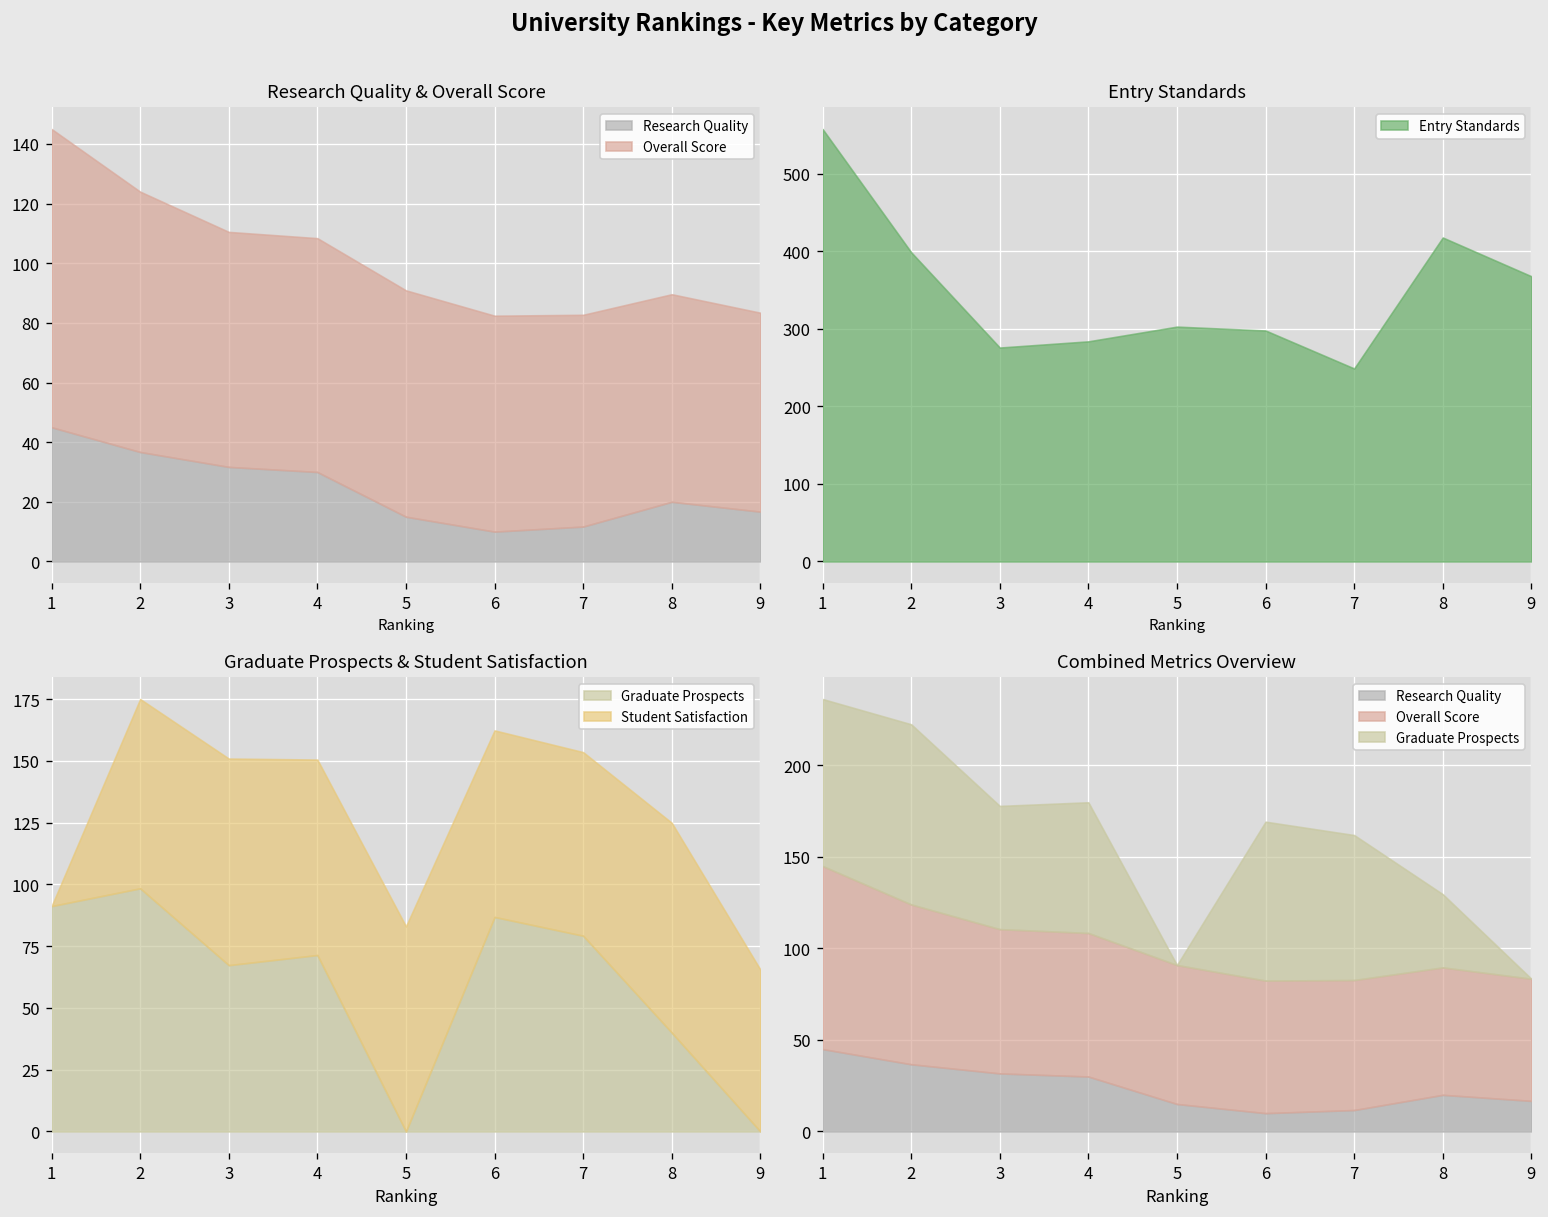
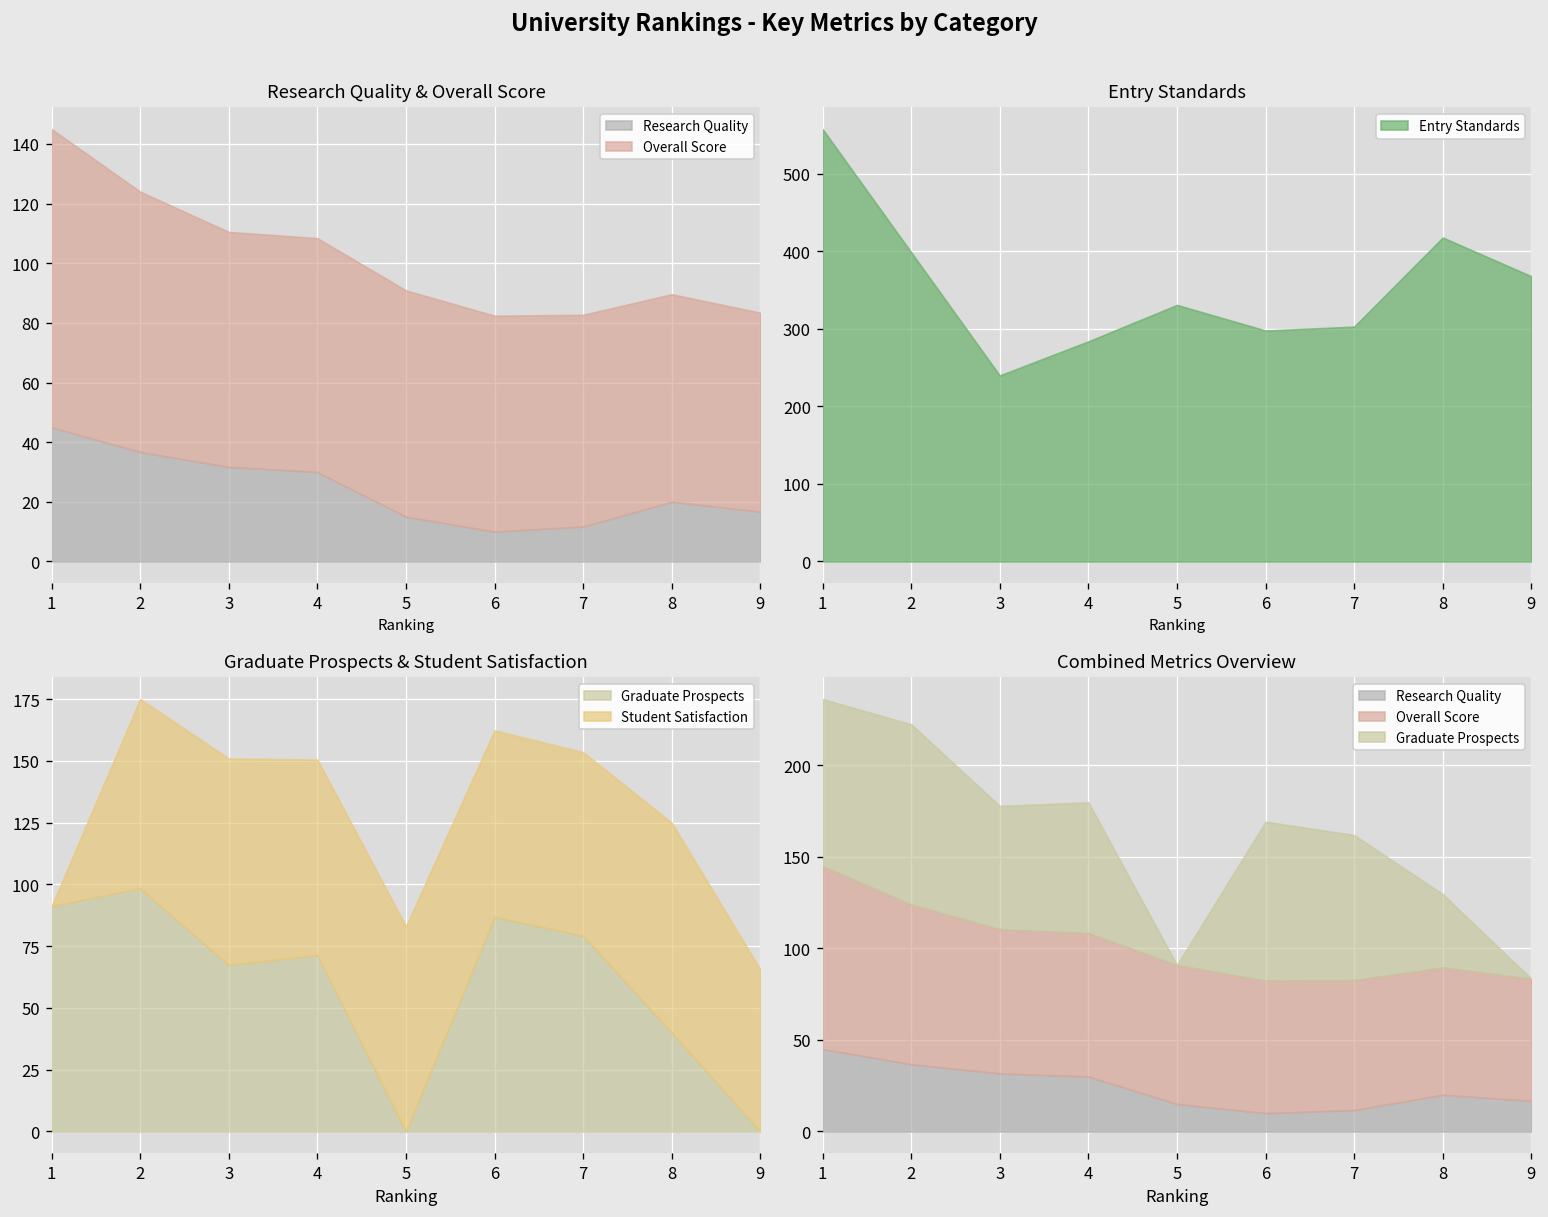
  {
    "Entry Standards": {
      "1": 560,
      "2": 400,
-     "3": 280,
+     "3": 240,
      "4": 280,
-     "5": 300,
+     "5": 330,
      "6": 300,
-     "7": 250,
+     "7": 300,
      "8": 420,
      "9": 370
    }
  }
